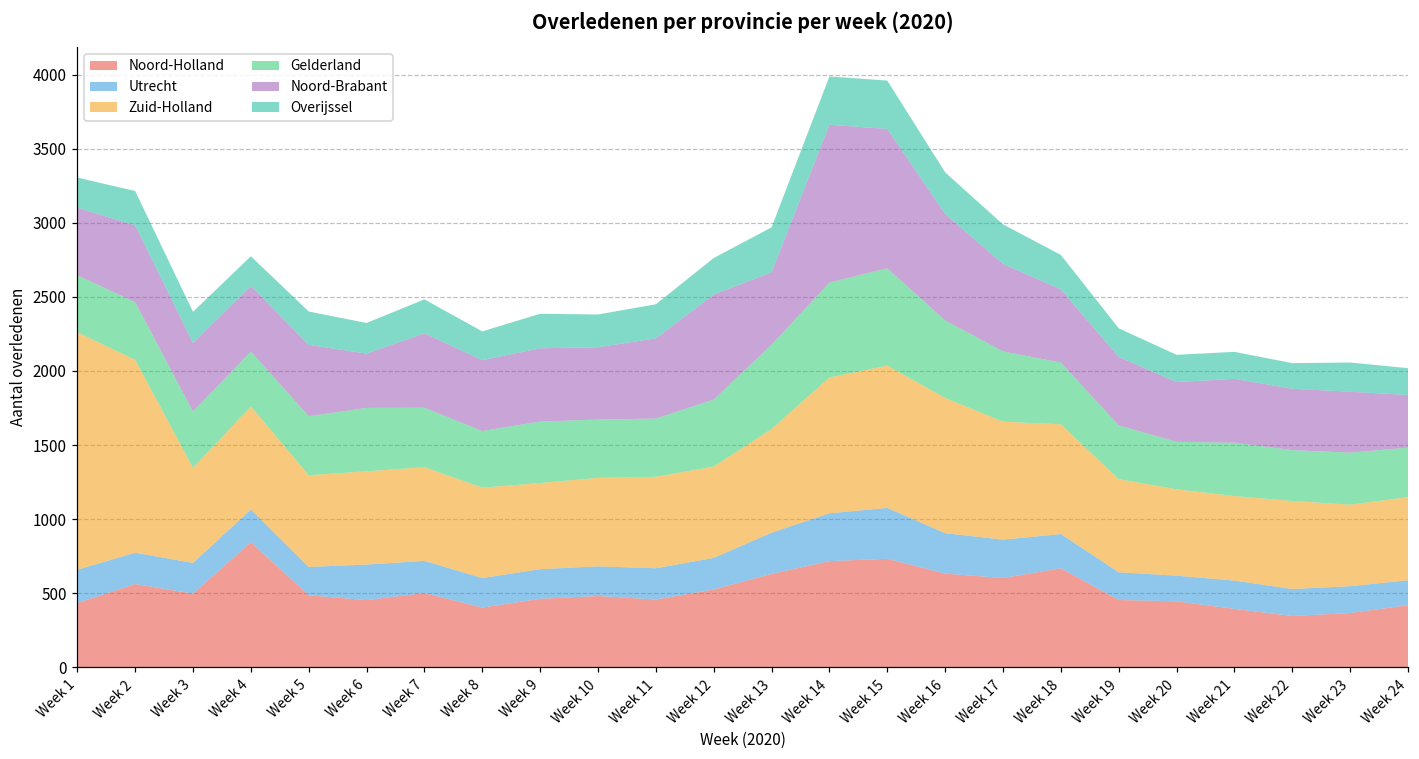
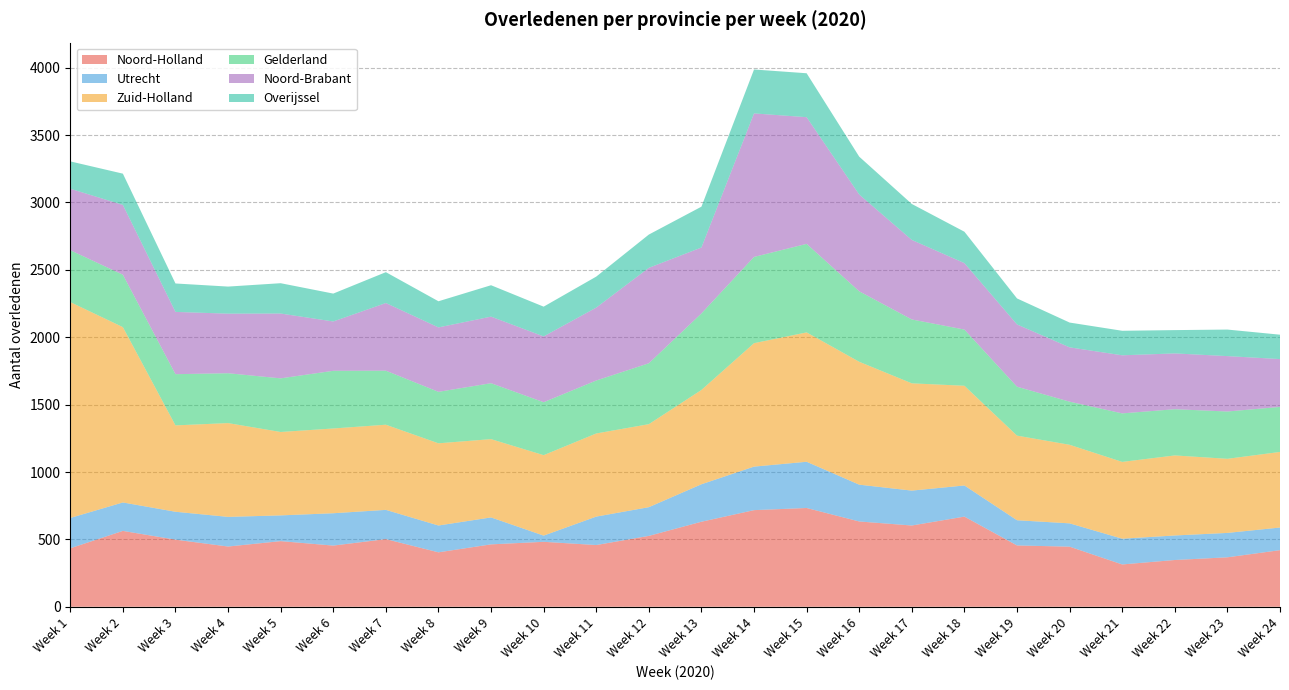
  {
    "Noord-Holland": {
      "Week 1": 430,
      "Week 2": 560,
      "Week 3": 500,
-     "Week 4": 850,
+     "Week 4": 450,
      "Week 5": 490,
      "Week 6": 450,
      "Week 7": 500,
      "Week 8": 400,
      "Week 9": 460,
      "Week 10": 480,
      "Week 11": 460,
      "Week 12": 530,
      "Week 13": 630,
      "Week 14": 720,
      "Week 15": 730,
      "Week 16": 630,
      "Week 17": 600,
      "Week 18": 670,
      "Week 19": 460,
      "Week 20": 450,
-     "Week 21": 400,
+     "Week 21": 310,
      "Week 22": 350,
      "Week 23": 370,
      "Week 24": 420
    },
    "Utrecht": {
      "Week 1": 230,
      "Week 2": 210,
      "Week 3": 210,
      "Week 4": 220,
      "Week 5": 190,
      "Week 6": 240,
      "Week 7": 220,
      "Week 8": 200,
      "Week 9": 200,
-     "Week 10": 200,
+     "Week 10": 50,
      "Week 11": 210,
      "Week 12": 210,
      "Week 13": 280,
      "Week 14": 320,
      "Week 15": 340,
      "Week 16": 270,
      "Week 17": 260,
      "Week 18": 230,
      "Week 19": 190,
      "Week 20": 170,
      "Week 21": 190,
      "Week 22": 180,
      "Week 23": 180,
      "Week 24": 170
    },
    "Zuid-Holland": {
      "Week 1": 1600,
      "Week 2": 1300,
      "Week 3": 640,
      "Week 4": 700,
      "Week 5": 620,
      "Week 6": 630,
      "Week 7": 630,
      "Week 8": 610,
      "Week 9": 580,
      "Week 10": 600,
      "Week 11": 620,
      "Week 12": 620,
      "Week 13": 700,
      "Week 14": 920,
      "Week 15": 960,
      "Week 16": 910,
      "Week 17": 800,
      "Week 18": 740,
      "Week 19": 630,
      "Week 20": 580,
      "Week 21": 570,
      "Week 22": 590,
      "Week 23": 550,
      "Week 24": 560
    },
    "Noord-Brabant": {
      "Week 1": 460,
      "Week 2": 520,
      "Week 3": 460,
      "Week 4": 440,
      "Week 5": 480,
      "Week 6": 370,
      "Week 7": 500,
      "Week 8": 480,
      "Week 9": 490,
      "Week 10": 490,
      "Week 11": 540,
      "Week 12": 710,
      "Week 13": 490,
      "Week 14": 1070,
      "Week 15": 940,
      "Week 16": 720,
      "Week 17": 590,
      "Week 18": 490,
      "Week 19": 460,
      "Week 20": 400,
      "Week 21": 430,
      "Week 22": 410,
      "Week 23": 410,
      "Week 24": 360
    }
  }
